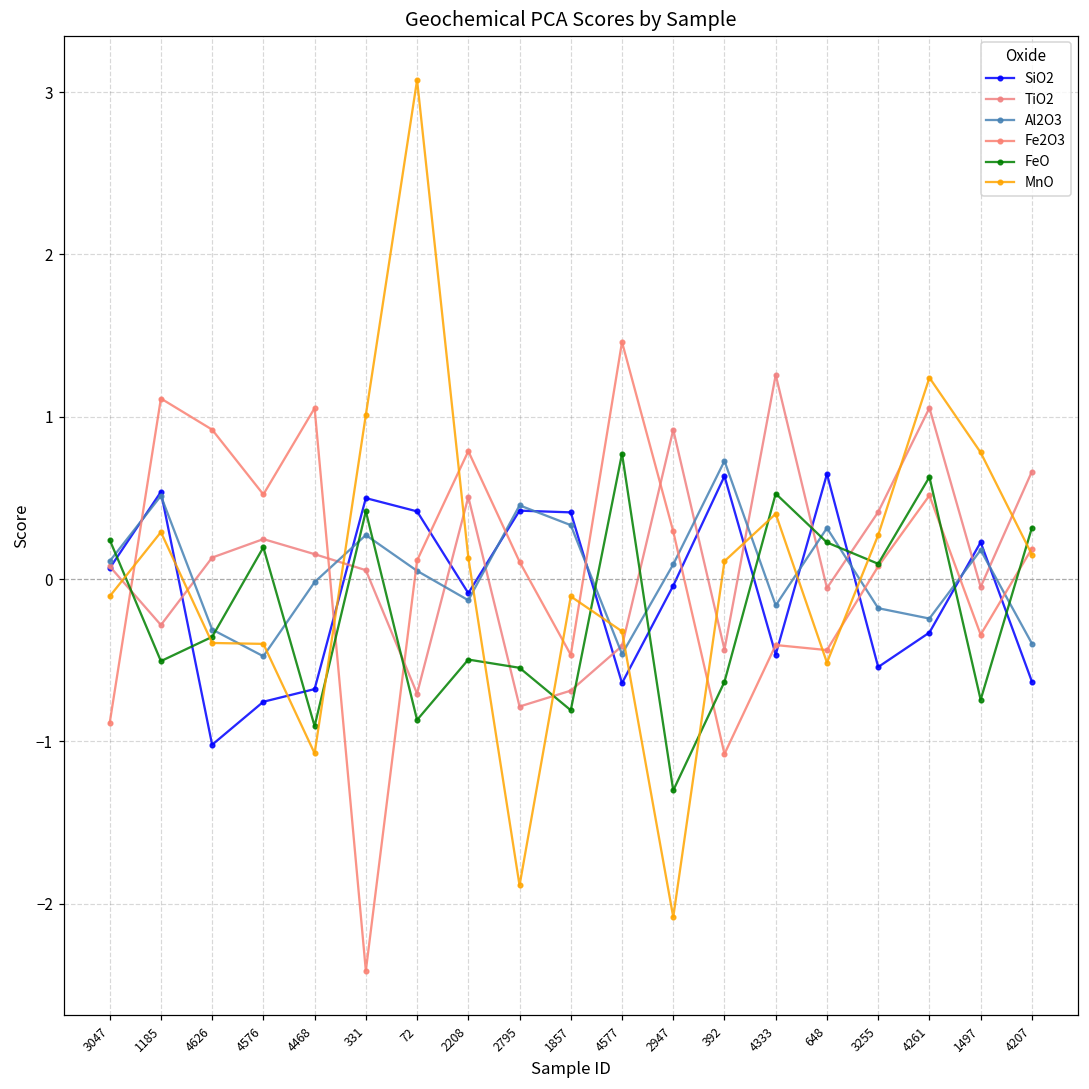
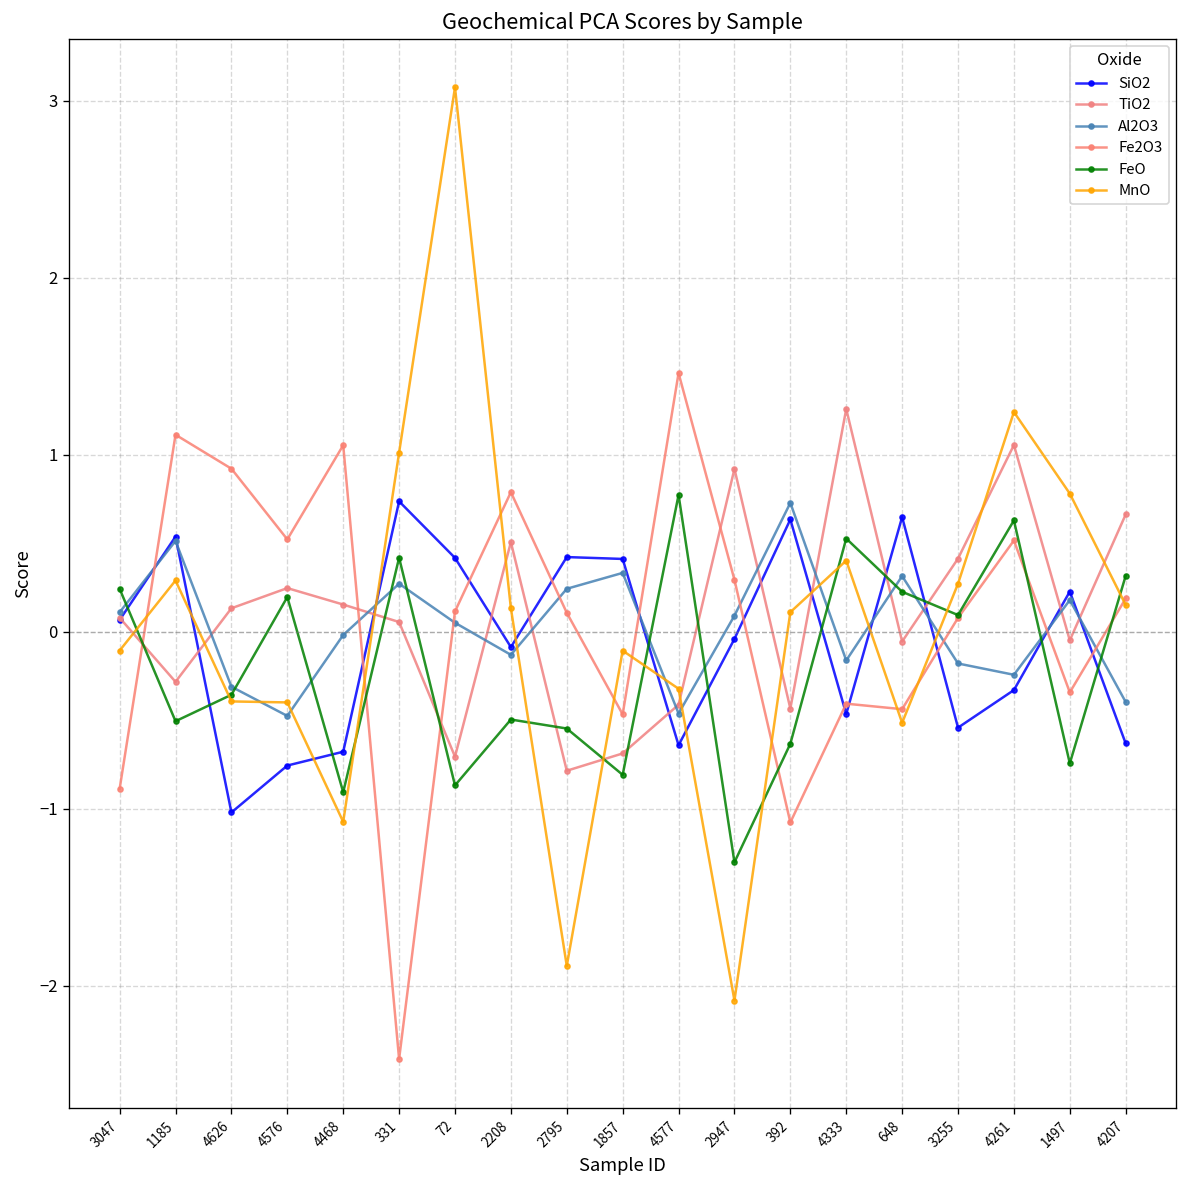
  {
    "SiO2": {
      "1185": 0.54,
      "4626": -1.02,
      "4576": -0.76,
      "4468": -0.68,
-     "331": 0.50,
+     "331": 0.74,
      "72": 0.42,
      "2208": -0.09,
      "2795": 0.42,
      "1857": 0.41,
      "4577": -0.64,
      "2947": -0.04,
      "392": 0.63,
      "4333": -0.47,
      "648": 0.65,
      "3255": -0.54,
      "4261": -0.33,
      "1497": 0.23,
      "4207": -0.63
    },
    "Al2O3": {
      "3047": 0.11,
      "1185": 0.51,
      "4626": -0.31,
      "4576": -0.48,
      "4468": -0.02,
      "331": 0.27,
      "72": 0.05,
      "2208": -0.13,
-     "2795": 0.45,
+     "2795": 0.24,
      "1857": 0.33,
      "4577": -0.46,
      "2947": 0.09,
      "392": 0.73,
      "4333": -0.16,
      "648": 0.31,
      "3255": -0.18,
      "4261": -0.24,
      "1497": 0.18,
      "4207": -0.40
    },
    "FeO": {
      "3047": 0.24,
      "1185": -0.51,
      "4626": -0.36,
      "4576": 0.20,
      "4468": -0.91,
      "331": 0.42,
      "72": -0.87,
      "2208": -0.50,
      "2795": -0.55,
      "1857": -0.81,
      "4577": 0.77,
      "2947": -1.30,
      "392": -0.63,
      "4333": 0.53,
      "648": 0.23,
      "4261": 0.63,
      "1497": -0.74,
      "4207": 0.32
    },
    "MnO": {
      "3047": -0.11,
      "1185": 0.29,
      "4626": -0.39,
      "4576": -0.40,
      "4468": -1.07,
      "331": 1.01,
      "72": 3.07,
      "2208": 0.13,
      "2795": -1.89,
      "1857": -0.11,
      "4577": -0.32,
      "2947": -2.08,
      "392": 0.11,
      "4333": 0.40,
      "648": -0.51,
      "3255": 0.27,
      "4261": 1.24,
      "1497": 0.78,
      "4207": 0.15
    }
  }
